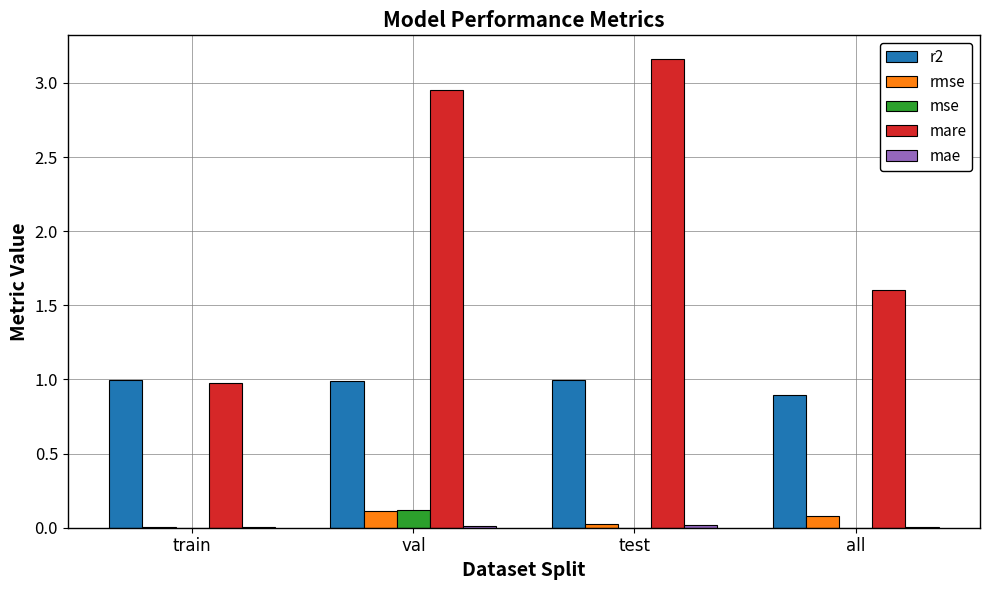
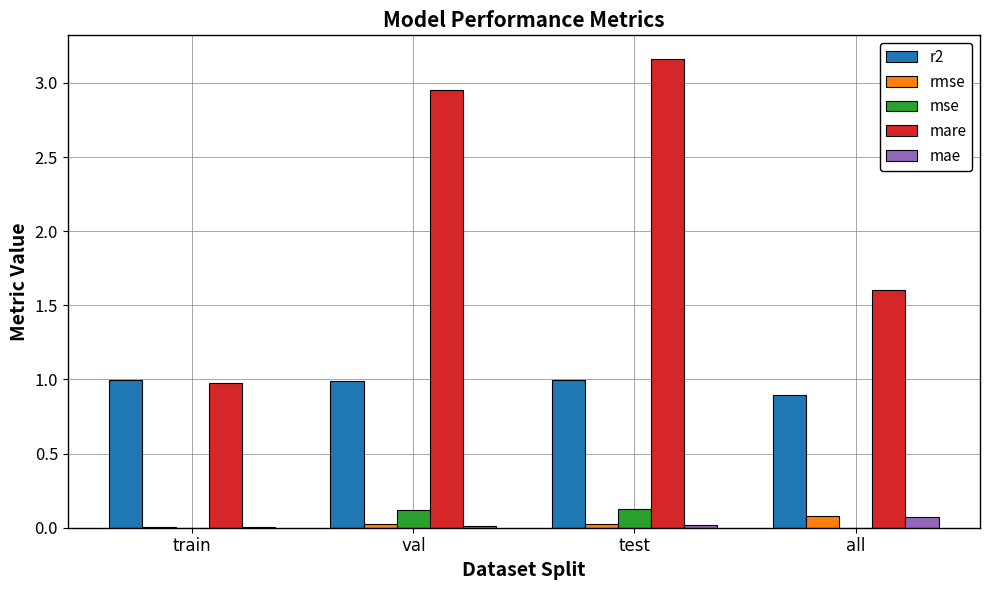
  {
    "r2": {
      "train": 1.00,
      "val": 0.99,
      "test": 0.99,
      "all": 0.90
    },
    "rmse": {
-     "val": 0.11,
+     "val": 0.02,
      "test": 0.03,
      "all": 0.08
    },
    "mse": {
      "val": 0.12,
-     "test": 0.00
+     "test": 0.13
    },
    "mare": {
      "train": 0.98,
      "val": 2.95,
      "test": 3.16,
      "all": 1.60
    },
    "mae": {
-     "all": 0.01
+     "all": 0.07
    }
  }
